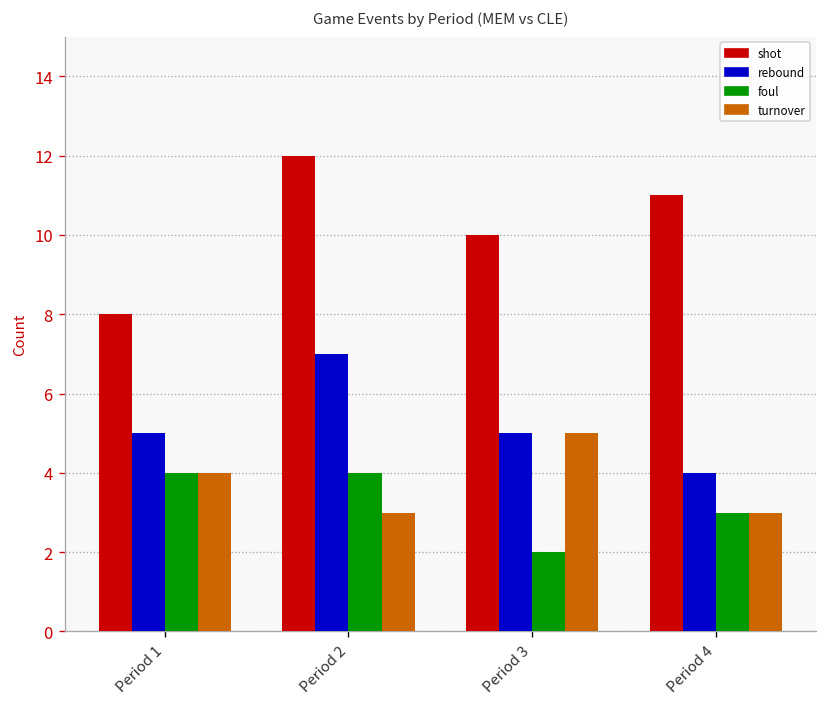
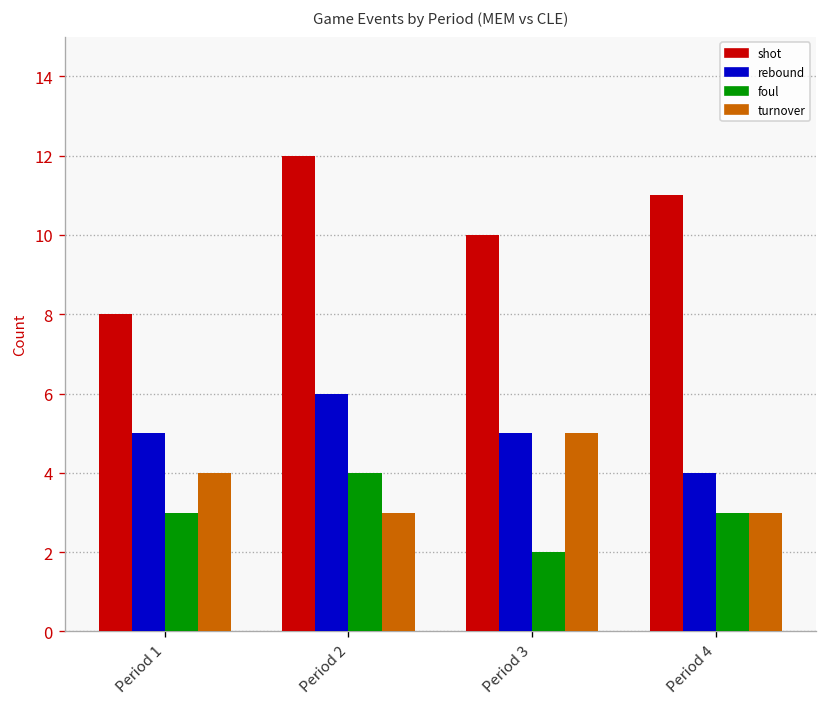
  {
    "shot": {
      "Period 1": 8,
      "Period 2": 12,
      "Period 3": 10,
      "Period 4": 11
    },
    "rebound": {
      "Period 1": 5,
-     "Period 2": 7,
+     "Period 2": 6,
      "Period 3": 5,
      "Period 4": 4
    },
    "foul": {
-     "Period 1": 4,
+     "Period 1": 3,
      "Period 2": 4,
      "Period 3": 2,
      "Period 4": 3
    },
    "turnover": {
      "Period 1": 4,
      "Period 2": 3,
      "Period 3": 5,
      "Period 4": 3
    }
  }
